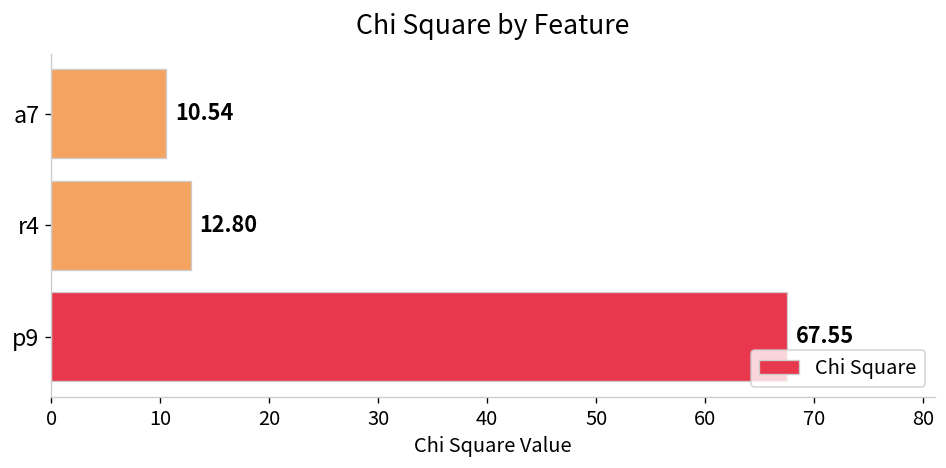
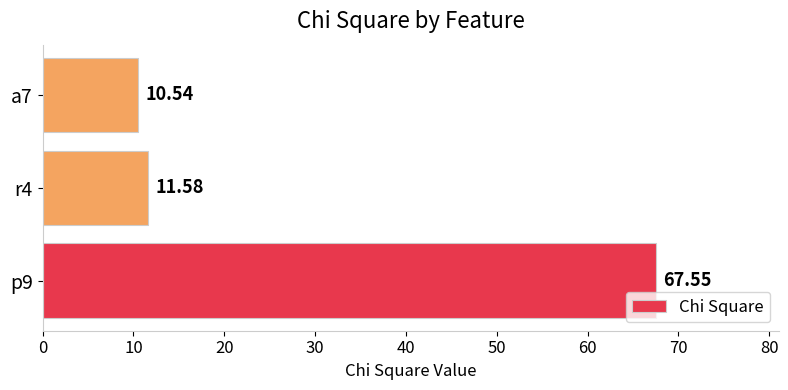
  {
    "a7": 10.54,
-   "r4": 12.80,
+   "r4": 11.58,
    "p9": 67.55
  }
